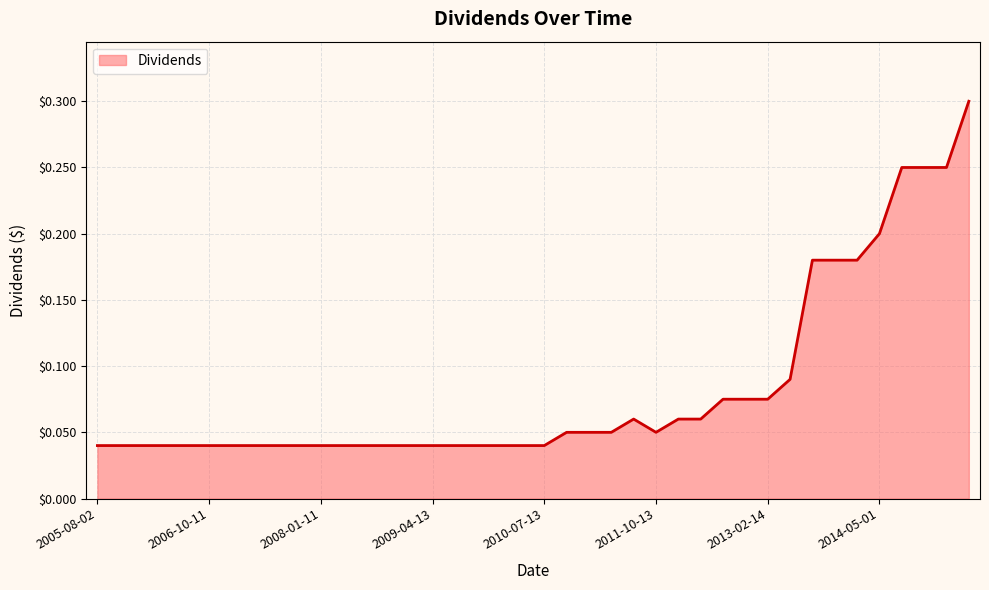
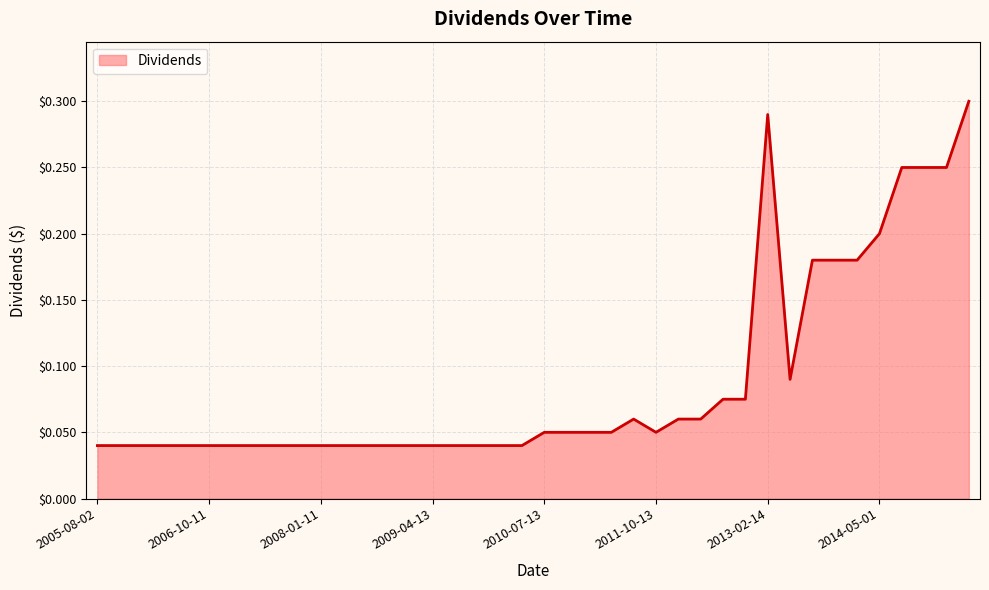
  {
    "2005-08-02": "$0.040",
    "2006-10-11": "$0.040",
    "2008-01-11": "$0.040",
    "2009-04-13": "$0.040",
-   "2010-07-13": "$0.04",
+   "2010-07-13": "$0.05",
    "2011-10-13": "$0.050",
-   "2013-02-14": "$0.075",
+   "2013-02-14": "$0.290",
    "2014-05-01": "$0.200"
  }
